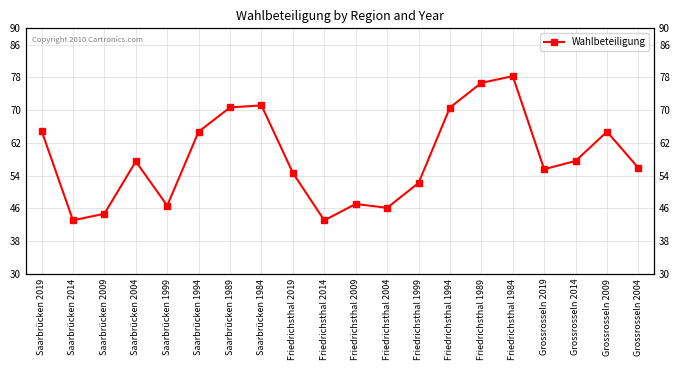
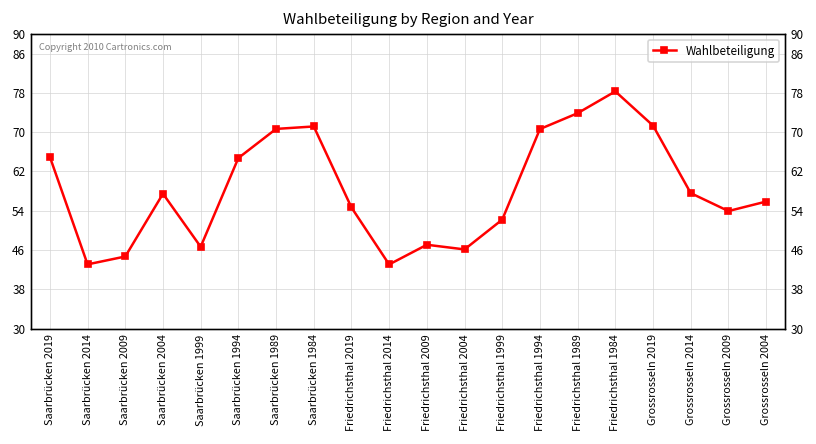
  {
    "Saarbrücken 2019": 65,
    "Saarbrücken 2014": 43,
    "Saarbrücken 2009": 45,
    "Saarbrücken 2004": 57,
    "Saarbrücken 1999": 47,
    "Saarbrücken 1994": 65,
    "Saarbrücken 1989": 71,
    "Saarbrücken 1984": 71,
    "Friedrichsthal 2019": 55,
    "Friedrichsthal 2014": 43,
    "Friedrichsthal 2009": 47,
    "Friedrichsthal 2004": 46,
    "Friedrichsthal 1999": 52,
    "Friedrichsthal 1994": 71,
-   "Friedrichsthal 1989": 77,
+   "Friedrichsthal 1989": 74,
    "Friedrichsthal 1984": 78,
-   "Grossrosseln 2019": 56,
+   "Grossrosseln 2019": 71,
    "Grossrosseln 2014": 58,
-   "Grossrosseln 2009": 65,
+   "Grossrosseln 2009": 54,
    "Grossrosseln 2004": 56
  }
